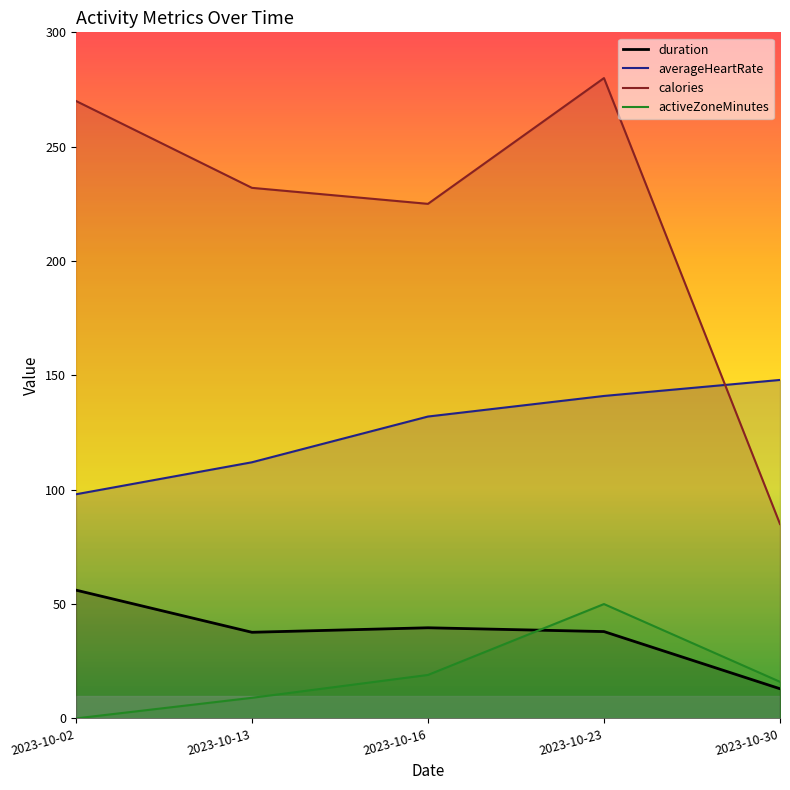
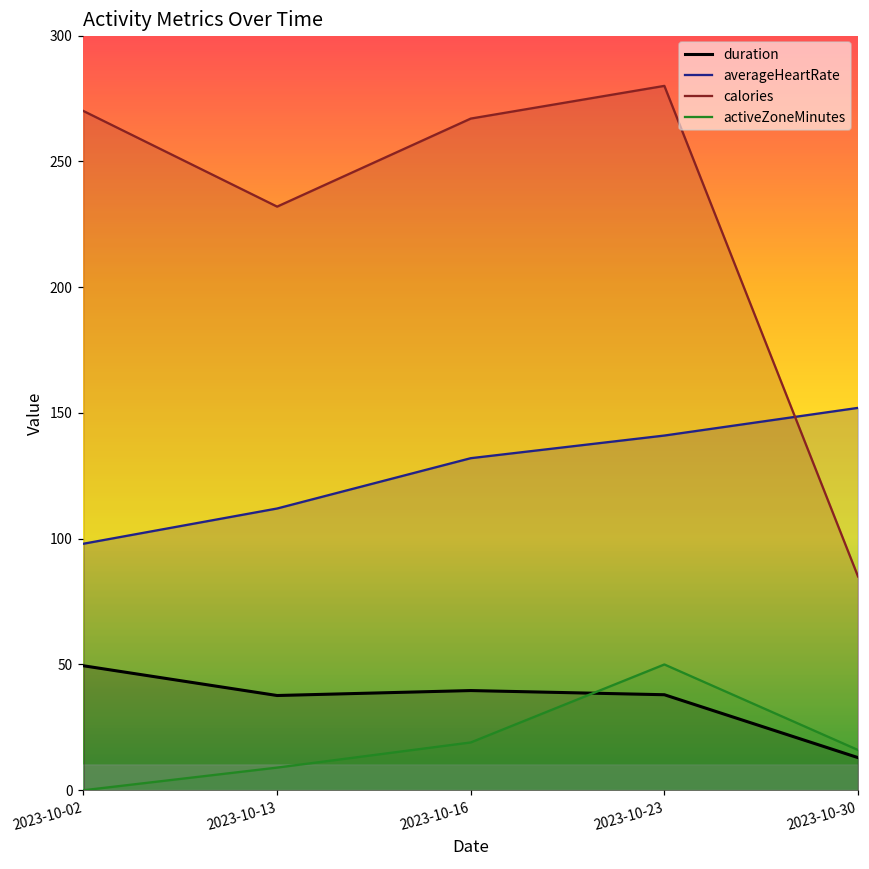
  {
    "duration": {
-     "2023-10-02": 56,
+     "2023-10-02": 49,
      "2023-10-13": 38,
      "2023-10-16": 40,
      "2023-10-23": 38,
      "2023-10-30": 13
    },
    "averageHeartRate": {
      "2023-10-02": 98,
      "2023-10-13": 112,
      "2023-10-16": 132,
      "2023-10-23": 141,
-     "2023-10-30": 148
+     "2023-10-30": 152
    },
    "calories": {
      "2023-10-02": 270,
      "2023-10-13": 232,
-     "2023-10-16": 225,
+     "2023-10-16": 267,
      "2023-10-23": 280,
      "2023-10-30": 85
    },
    "activeZoneMinutes": {
      "2023-10-16": 19,
      "2023-10-23": 50,
      "2023-10-30": 16
    }
  }
